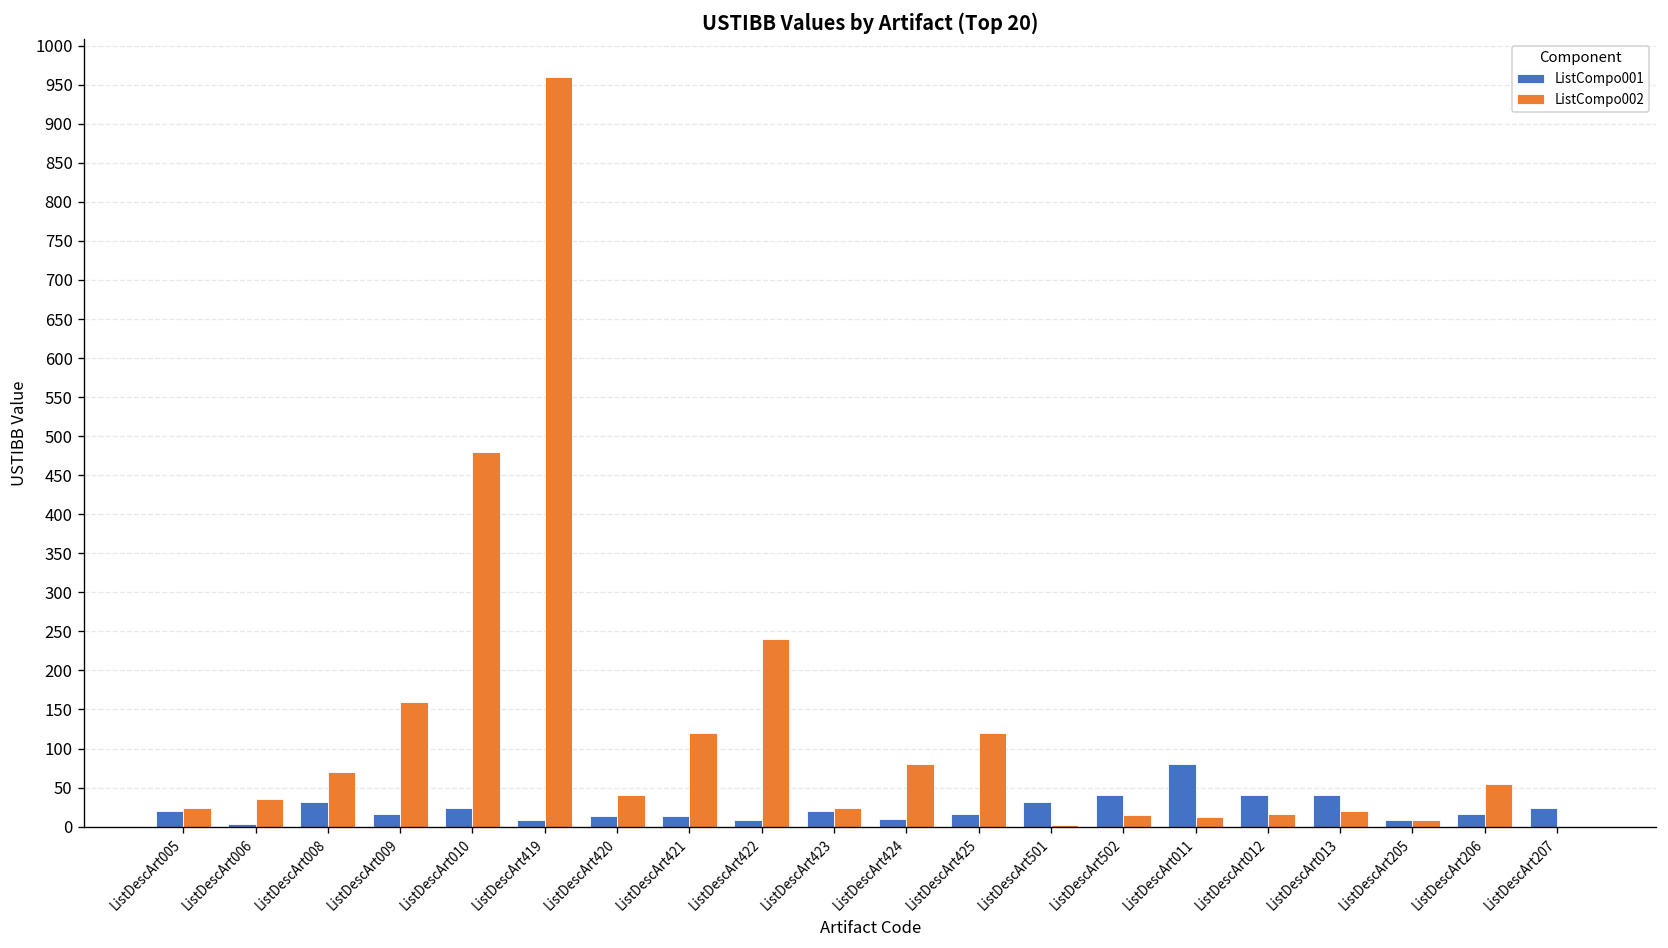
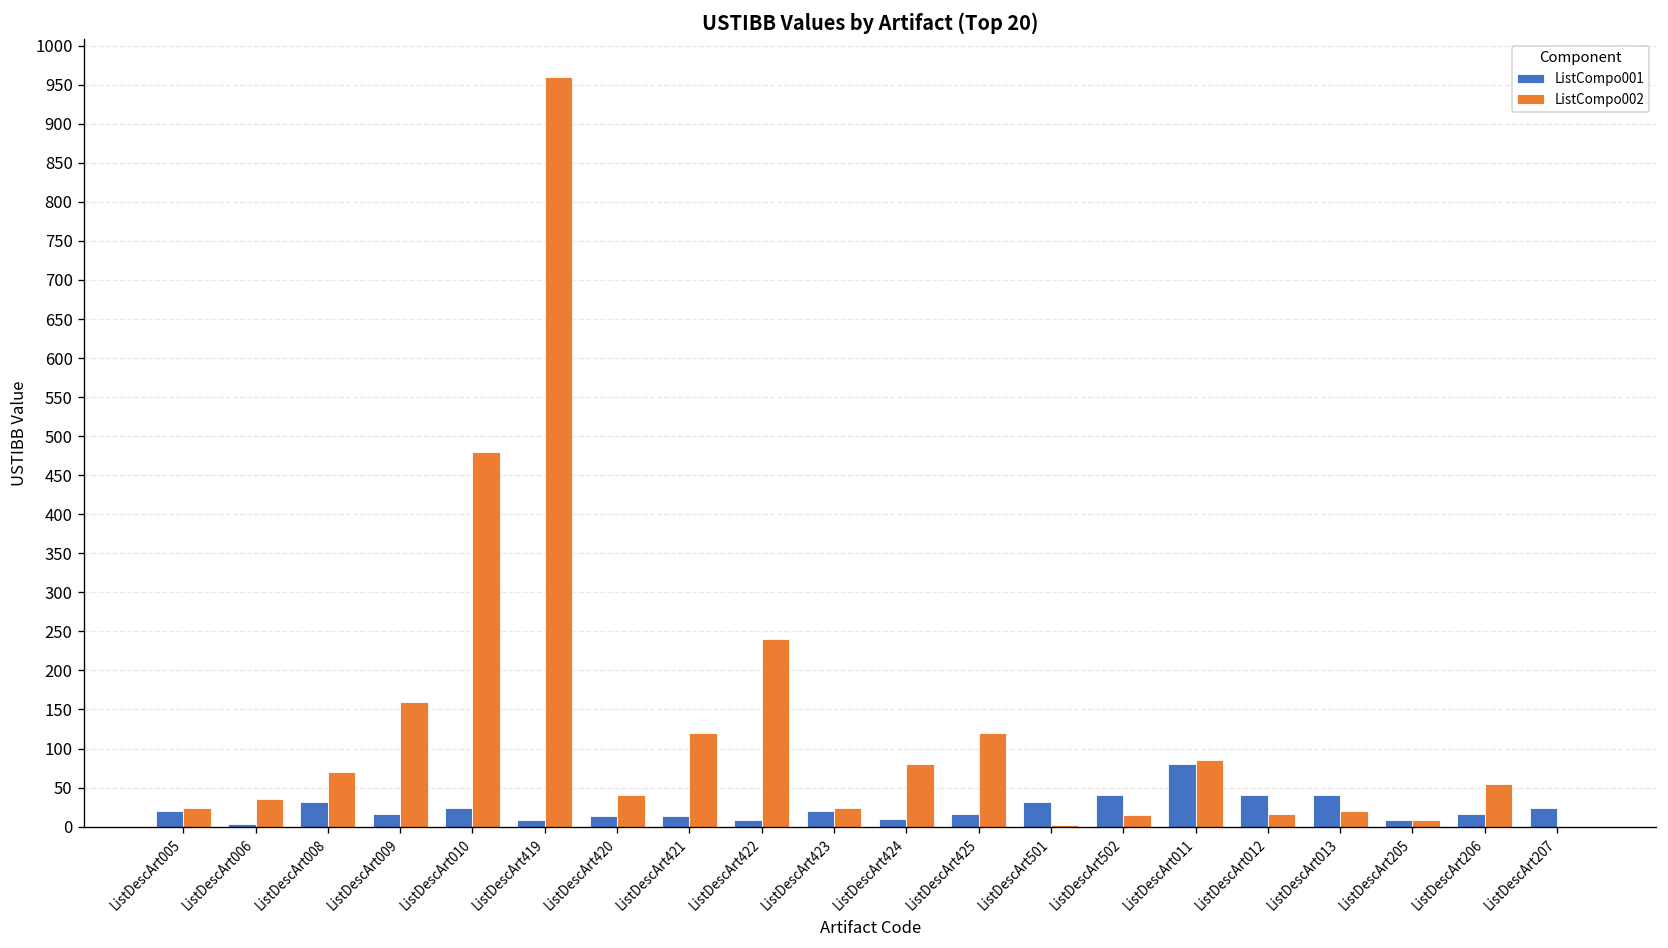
  {
    "ListCompo001": {
      "ListDescArt005": 20,
      "ListDescArt008": 30,
      "ListDescArt009": 20,
      "ListDescArt010": 20,
      "ListDescArt419": 10,
      "ListDescArt420": 10,
      "ListDescArt421": 10,
      "ListDescArt422": 10,
      "ListDescArt423": 20,
      "ListDescArt424": 10,
      "ListDescArt425": 20,
      "ListDescArt501": 30,
      "ListDescArt502": 40,
      "ListDescArt011": 80,
      "ListDescArt012": 40,
      "ListDescArt013": 40,
      "ListDescArt205": 10,
      "ListDescArt206": 20,
      "ListDescArt207": 20
    },
    "ListCompo002": {
      "ListDescArt005": 20,
      "ListDescArt006": 40,
      "ListDescArt008": 70,
      "ListDescArt009": 160,
      "ListDescArt010": 480,
      "ListDescArt419": 960,
      "ListDescArt420": 40,
      "ListDescArt421": 120,
      "ListDescArt422": 240,
      "ListDescArt423": 20,
      "ListDescArt424": 80,
      "ListDescArt425": 120,
      "ListDescArt502": 20,
-     "ListDescArt011": 10,
+     "ListDescArt011": 90,
      "ListDescArt012": 20,
      "ListDescArt013": 20,
      "ListDescArt205": 10,
      "ListDescArt206": 50,
      "ListDescArt207": 0
    }
  }
